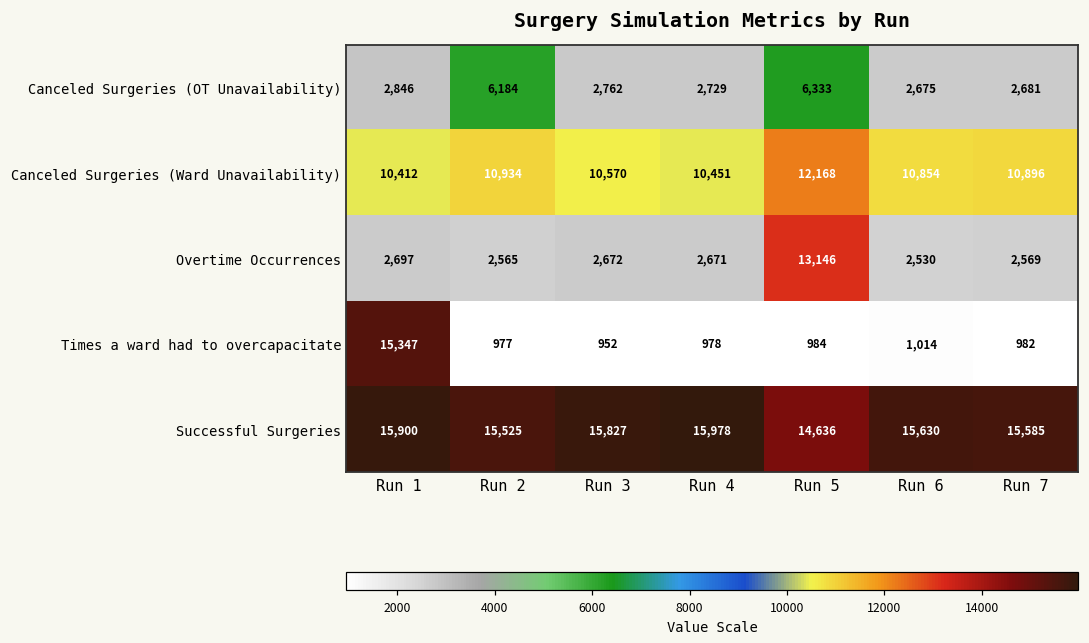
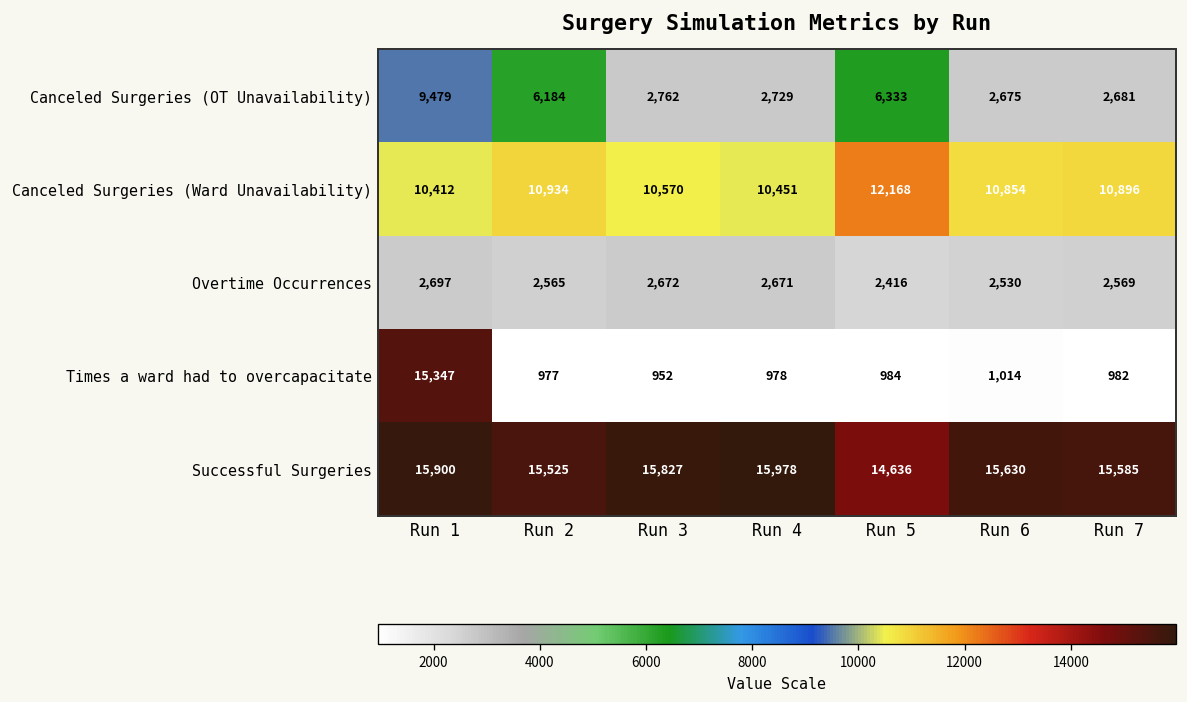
  {
    "Canceled Surgeries (OT Unavailability)": {
-     "Run 1": "2,846",
+     "Run 1": "9,479",
      "Run 2": "6,184",
      "Run 3": "2,762",
      "Run 4": "2,729",
      "Run 5": "6,333",
      "Run 6": "2,675",
      "Run 7": "2,681"
    },
    "Canceled Surgeries (Ward Unavailability)": {
      "Run 1": "10,412",
      "Run 2": "10,934",
      "Run 3": "10,570",
      "Run 4": "10,451",
      "Run 5": "12,168",
      "Run 6": "10,854",
      "Run 7": "10,896"
    },
    "Overtime Occurrences": {
      "Run 1": "2,697",
      "Run 2": "2,565",
      "Run 3": "2,672",
      "Run 4": "2,671",
-     "Run 5": "13,146",
+     "Run 5": "2,416",
      "Run 6": "2,530",
      "Run 7": "2,569"
    },
    "Times a ward had to overcapacitate": {
      "Run 1": "15,347",
      "Run 2": "977",
      "Run 3": "952",
      "Run 4": "978",
      "Run 5": "984",
      "Run 6": "1,014",
      "Run 7": "982"
    },
    "Successful Surgeries": {
      "Run 1": "15,900",
      "Run 2": "15,525",
      "Run 3": "15,827",
      "Run 4": "15,978",
      "Run 5": "14,636",
      "Run 6": "15,630",
      "Run 7": "15,585"
    }
  }
